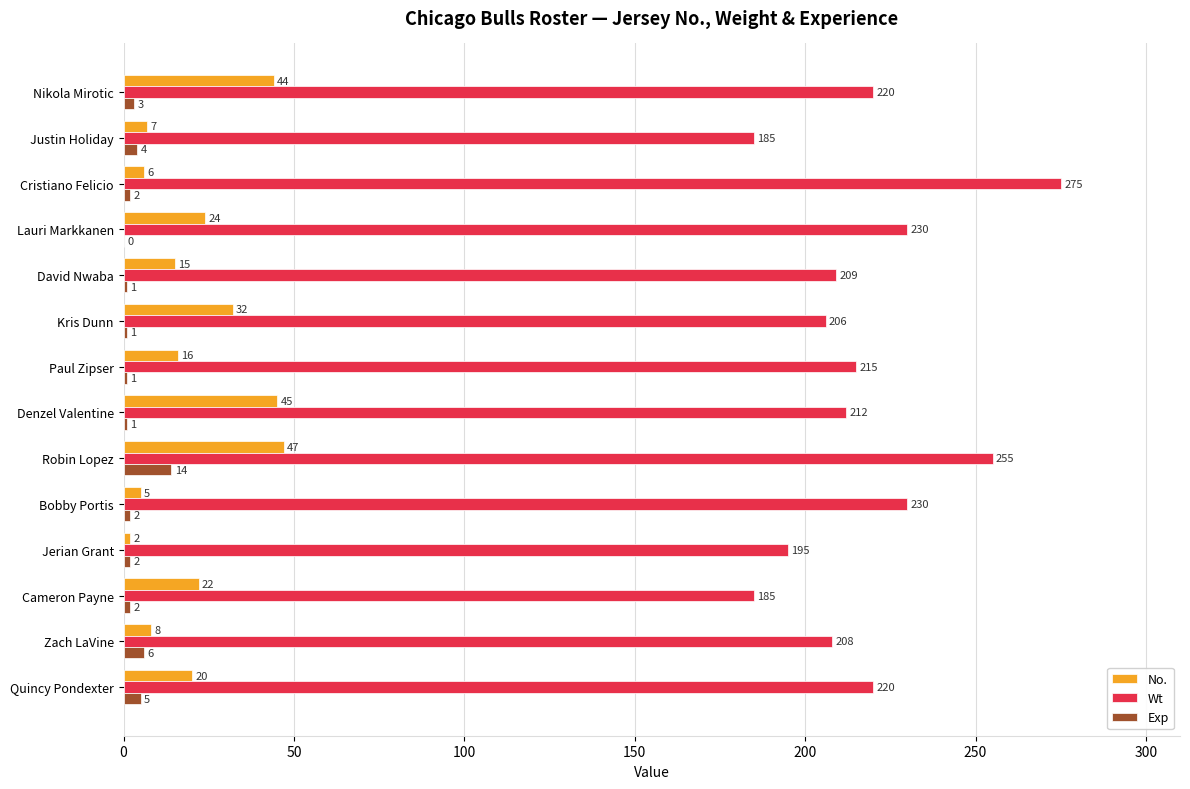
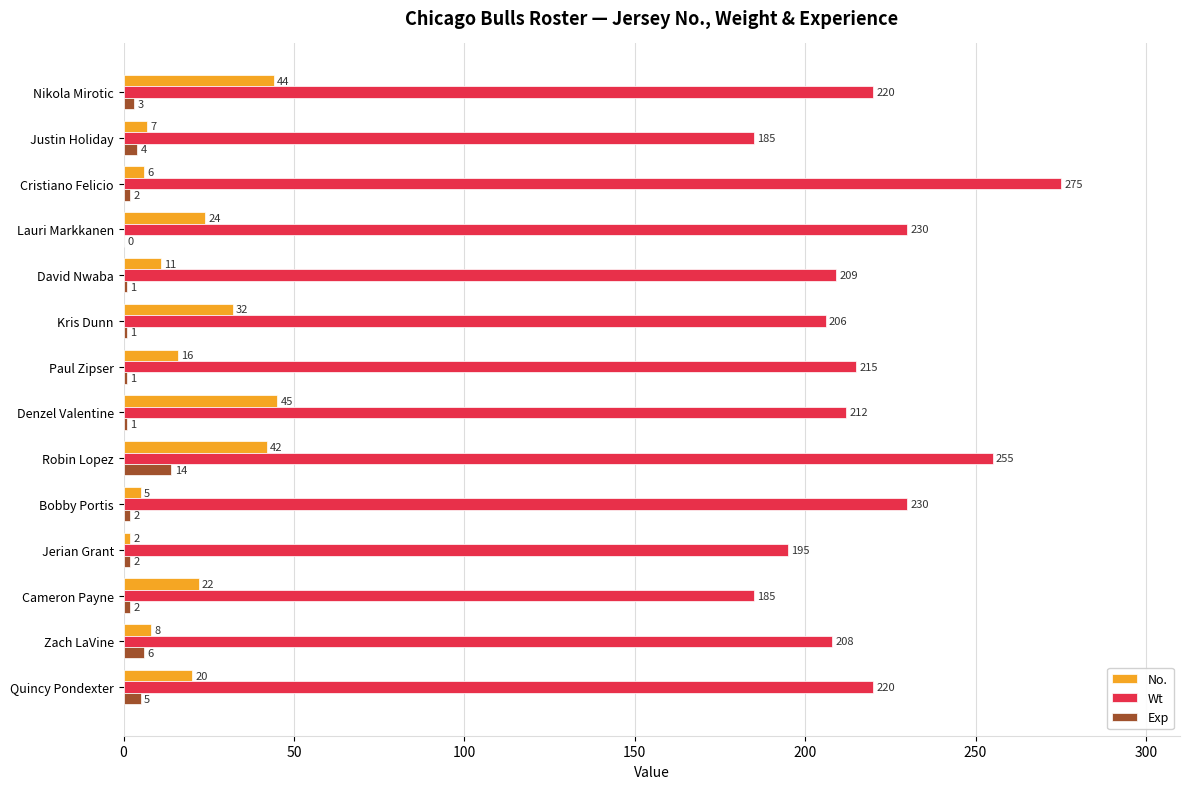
  {
    "No.": {
      "Nikola Mirotic": 44,
      "Justin Holiday": 7,
      "Cristiano Felicio": 6,
      "Lauri Markkanen": 24,
-     "David Nwaba": 15,
+     "David Nwaba": 11,
      "Kris Dunn": 32,
      "Paul Zipser": 16,
      "Denzel Valentine": 45,
-     "Robin Lopez": 47,
+     "Robin Lopez": 42,
      "Bobby Portis": 5,
      "Jerian Grant": 2,
      "Cameron Payne": 22,
      "Zach LaVine": 8,
      "Quincy Pondexter": 20
    },
    "Wt": {
      "Nikola Mirotic": 220,
      "Justin Holiday": 185,
      "Cristiano Felicio": 275,
      "Lauri Markkanen": 230,
      "David Nwaba": 209,
      "Kris Dunn": 206,
      "Paul Zipser": 215,
      "Denzel Valentine": 212,
      "Robin Lopez": 255,
      "Bobby Portis": 230,
      "Jerian Grant": 195,
      "Cameron Payne": 185,
      "Zach LaVine": 208,
      "Quincy Pondexter": 220
    },
    "Exp": {
      "Nikola Mirotic": 3,
      "Justin Holiday": 4,
      "Cristiano Felicio": 2,
      "Lauri Markkanen": 0,
      "David Nwaba": 1,
      "Kris Dunn": 1,
      "Paul Zipser": 1,
      "Denzel Valentine": 1,
      "Robin Lopez": 14,
      "Bobby Portis": 2,
      "Jerian Grant": 2,
      "Cameron Payne": 2,
      "Zach LaVine": 6,
      "Quincy Pondexter": 5
    }
  }
